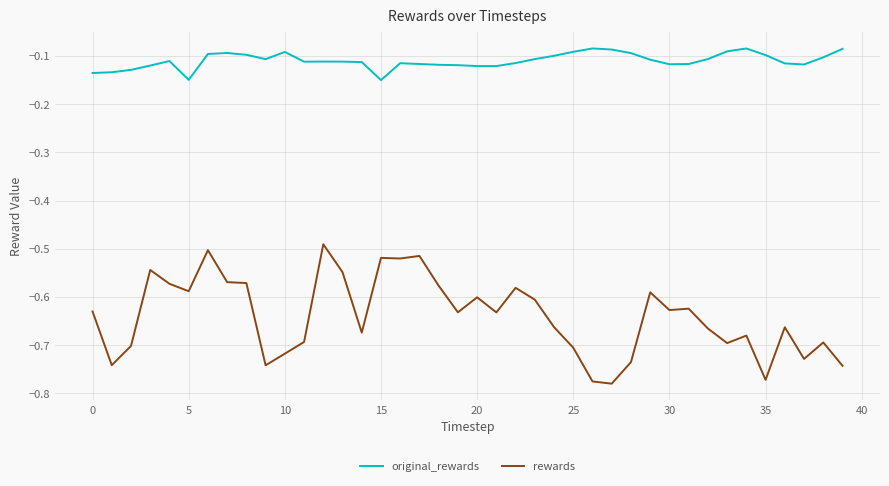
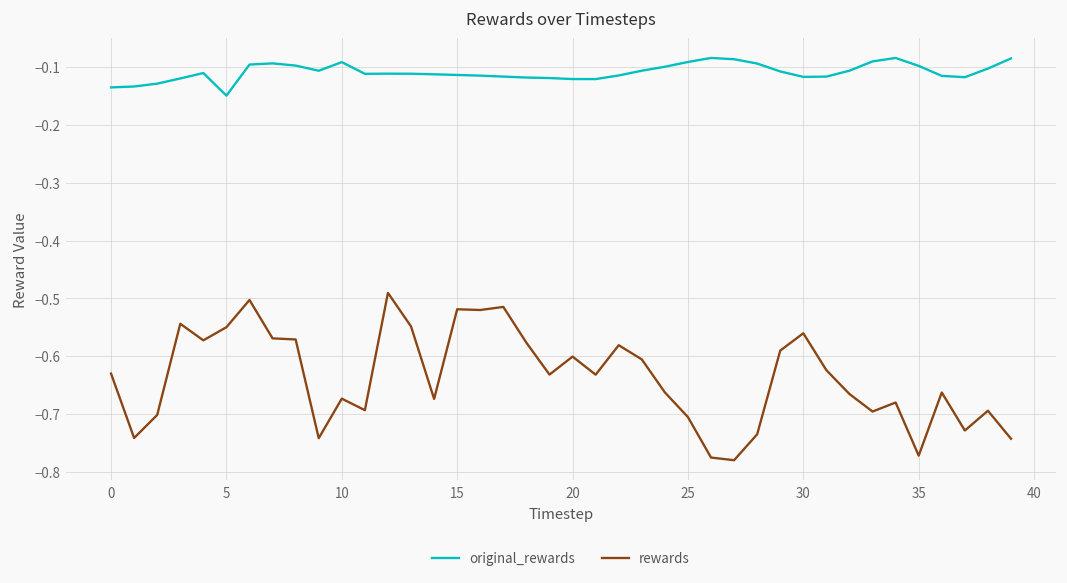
  {
    "original_rewards": {
      "0": -0.14,
      "5": -0.15,
      "10": -0.09,
-     "15": -0.15,
+     "15": -0.11,
      "20": -0.12,
      "25": -0.09,
      "30": -0.12,
      "35": -0.10
    },
    "rewards": {
      "0": -0.63,
-     "5": -0.59,
-     "10": -0.72,
+     "5": -0.55,
+     "10": -0.67,
      "15": -0.52,
      "20": -0.60,
      "25": -0.71,
-     "30": -0.63,
+     "30": -0.56,
      "35": -0.77
    }
  }
